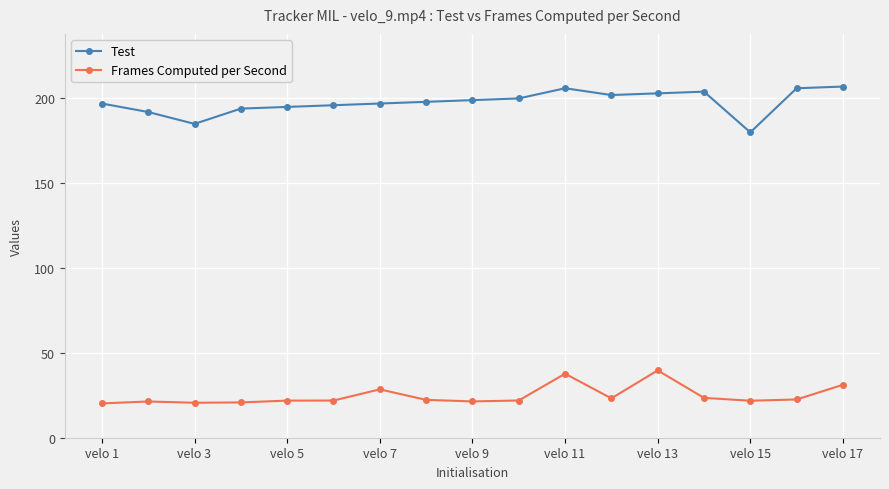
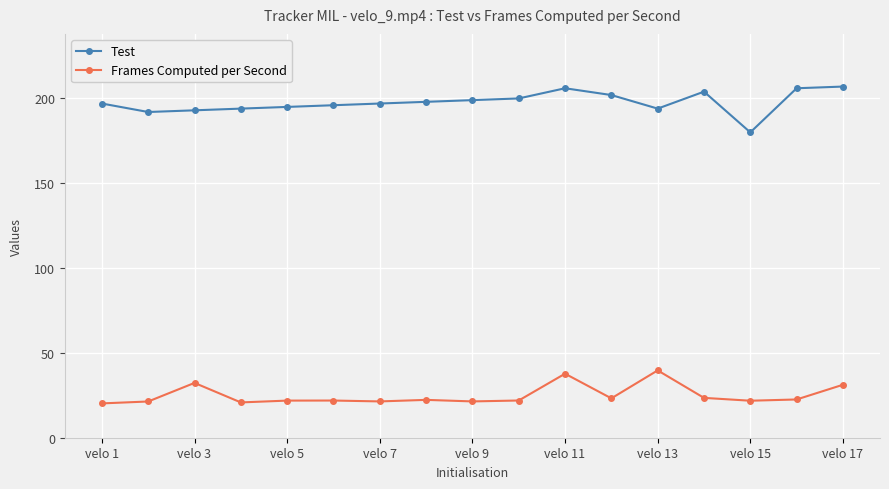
  {
    "Test": {
      "velo 1": 197,
-     "velo 3": 185,
+     "velo 3": 193,
      "velo 5": 195,
      "velo 7": 197,
      "velo 9": 199,
      "velo 11": 206,
-     "velo 13": 203,
+     "velo 13": 194,
      "velo 15": 180,
      "velo 17": 207
    },
    "Frames Computed per Second": {
      "velo 1": 20,
-     "velo 3": 21,
+     "velo 3": 32,
      "velo 5": 22,
-     "velo 7": 29,
+     "velo 7": 21,
      "velo 9": 21,
      "velo 11": 38,
      "velo 13": 40,
      "velo 15": 22,
      "velo 17": 31
    }
  }
